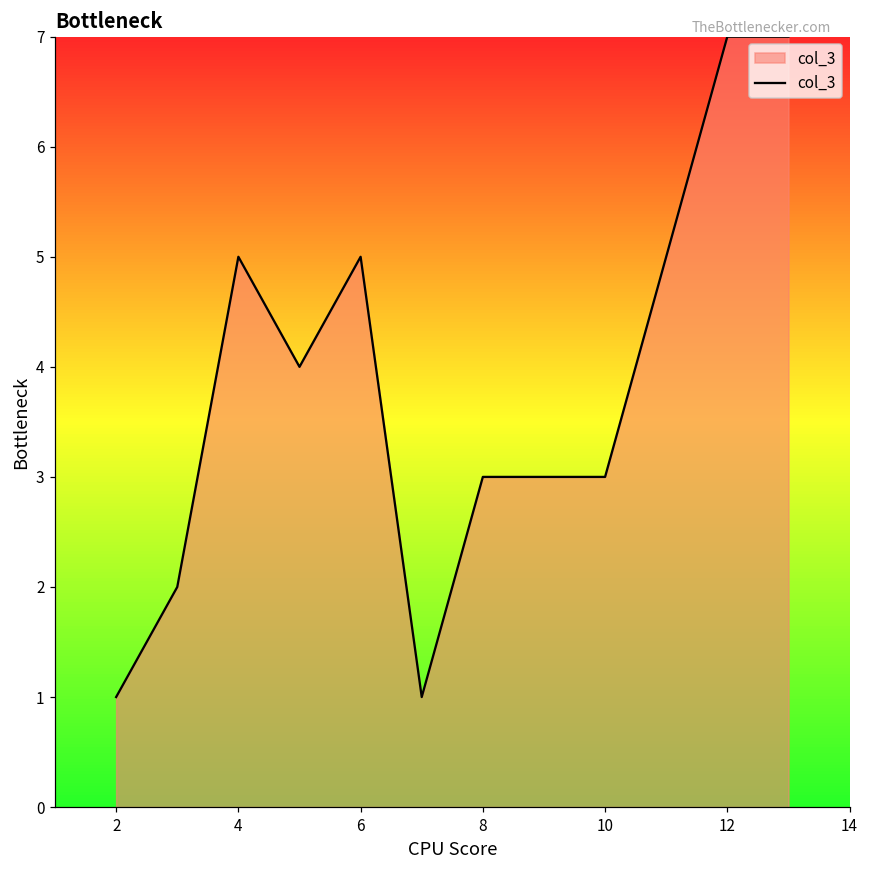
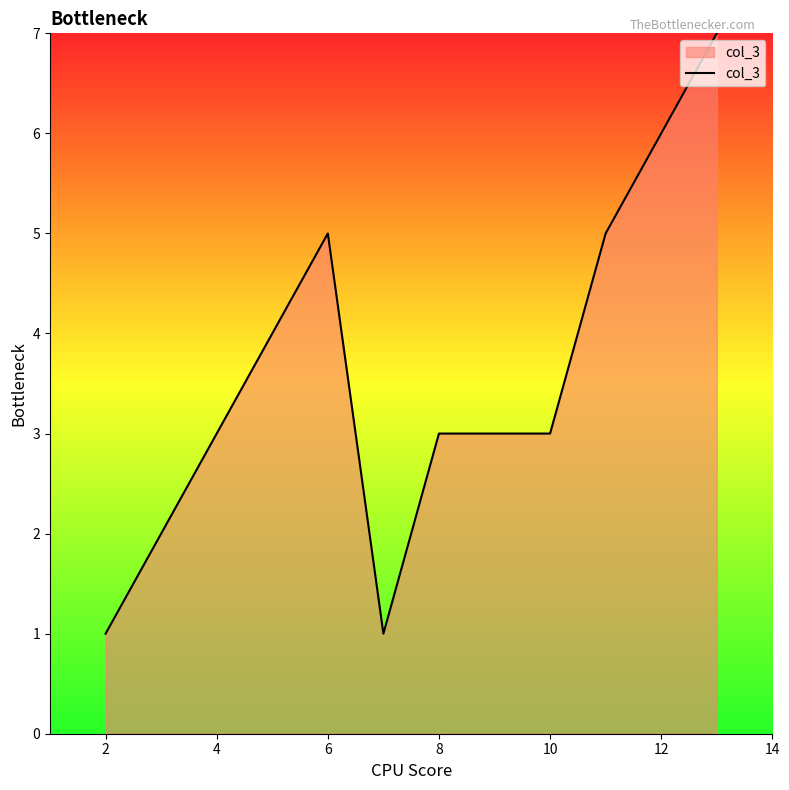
  {
    "2": 1,
-   "4": 5,
+   "4": 3,
    "6": 5,
    "8": 3,
    "10": 3,
-   "12": 7
+   "12": 6
  }
